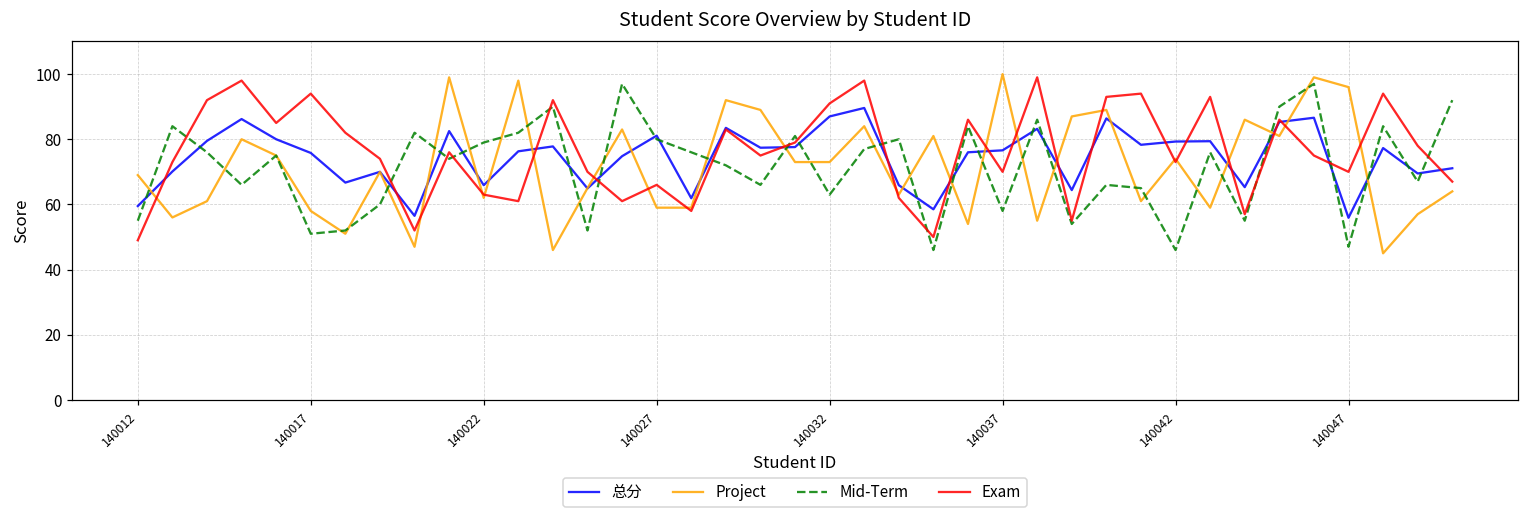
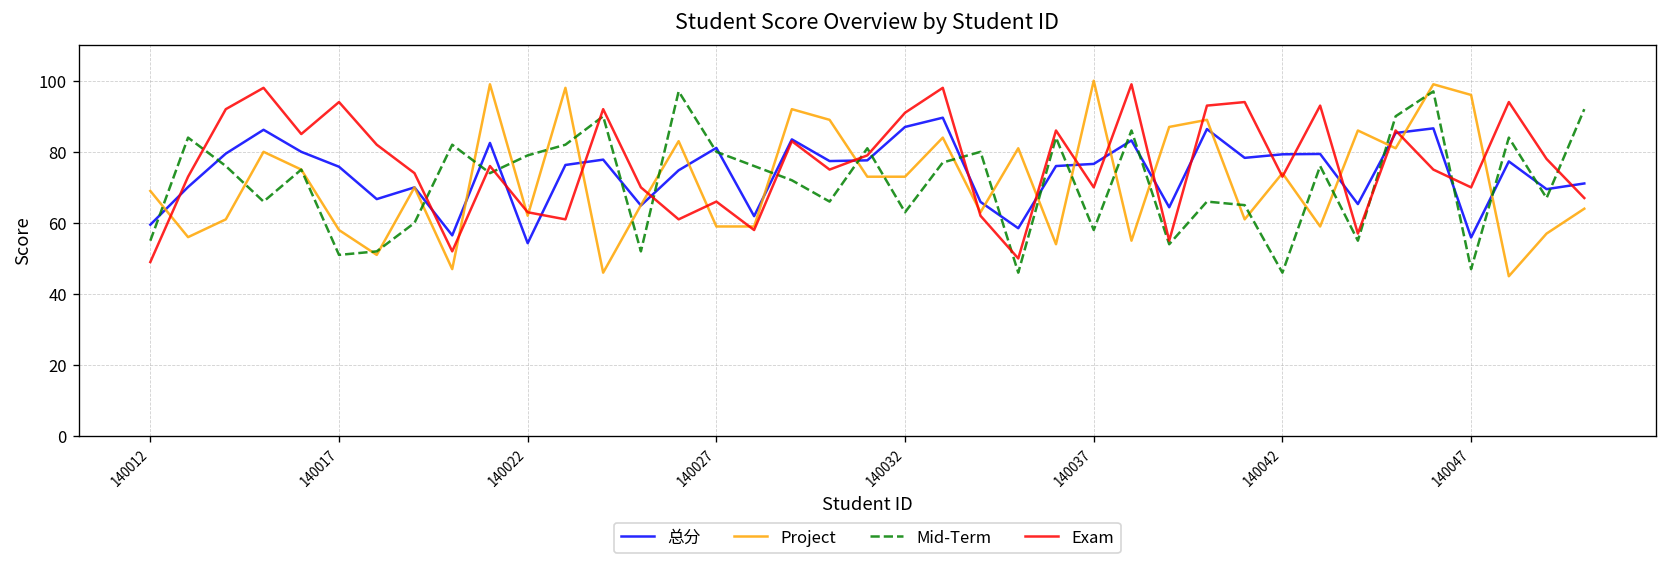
  {
    "总分": {
      "140012": 60,
      "140017": 76,
-     "140022": 66,
+     "140022": 54,
      "140027": 81,
      "140032": 87,
      "140037": 77,
      "140042": 79,
      "140047": 56
    },
    "Project": {
      "140012": 69,
      "140017": 58,
      "140022": 62,
      "140027": 59,
      "140032": 73,
      "140037": 100,
      "140042": 74,
      "140047": 96
    },
    "Mid-Term": {
      "140012": 55,
      "140017": 51,
      "140022": 79,
      "140027": 80,
      "140032": 63,
      "140037": 58,
      "140042": 46,
      "140047": 47
    },
    "Exam": {
      "140012": 49,
      "140017": 94,
      "140022": 63,
      "140027": 66,
      "140032": 91,
      "140037": 70,
      "140042": 73,
      "140047": 70
    }
  }
